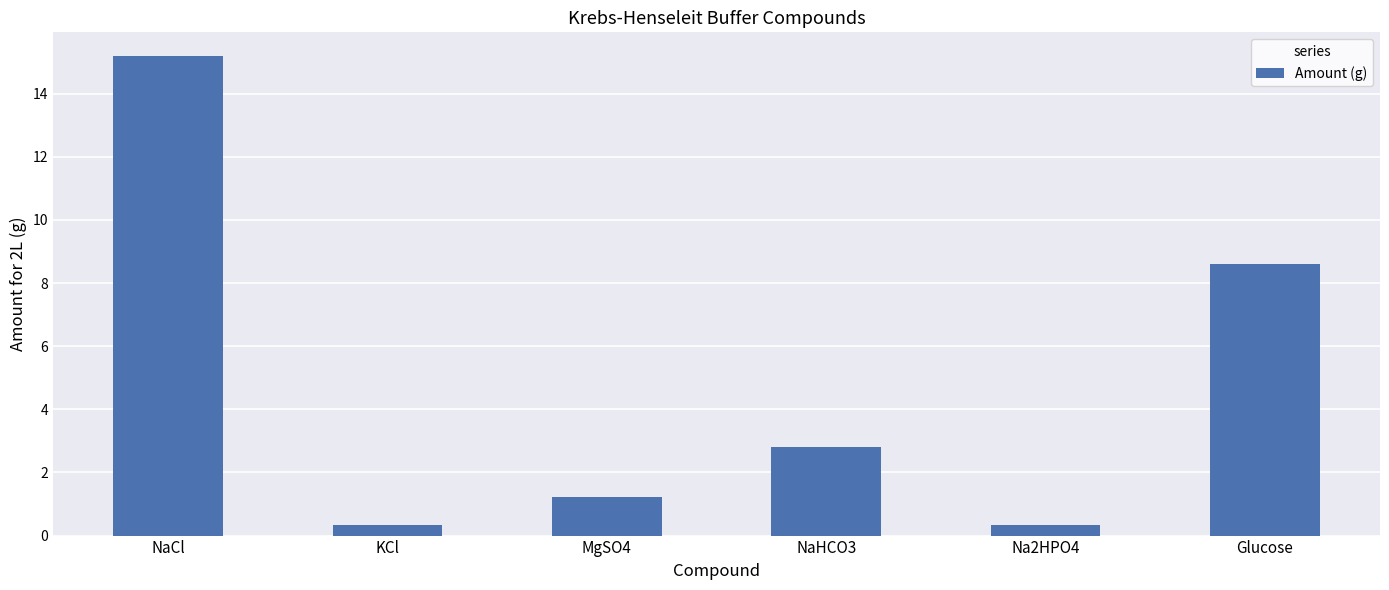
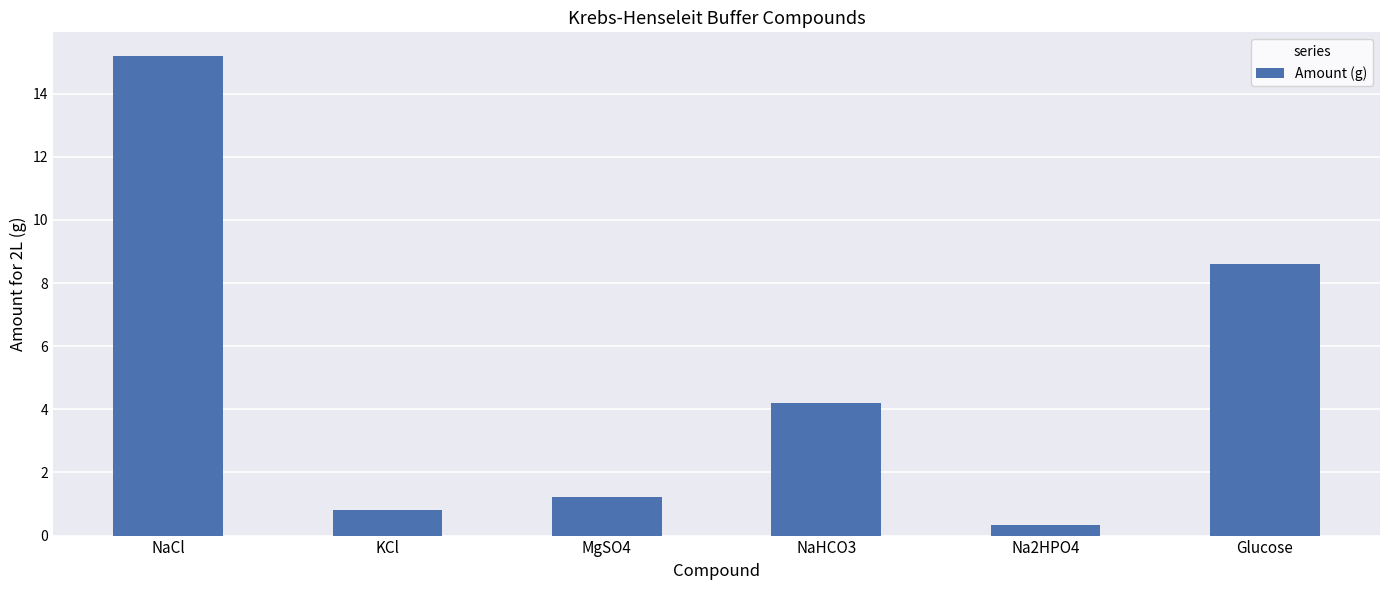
  {
    "NaCl": 15.2,
-   "KCl": 0.3,
+   "KCl": 0.8,
    "MgSO4": 1.2,
-   "NaHCO3": 2.8,
+   "NaHCO3": 4.2,
    "Na2HPO4": 0.3,
    "Glucose": 8.6
  }
